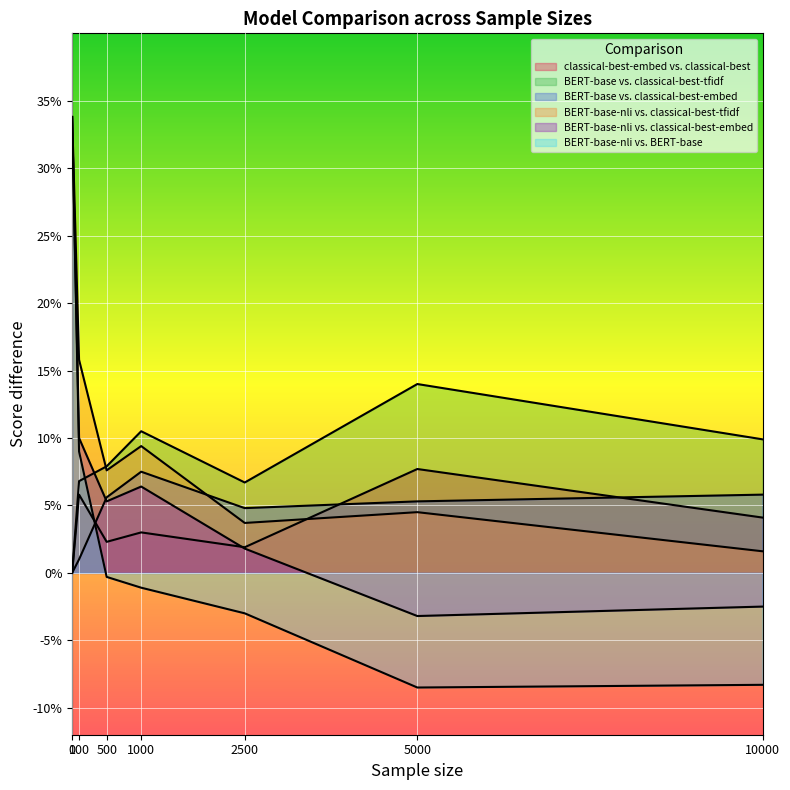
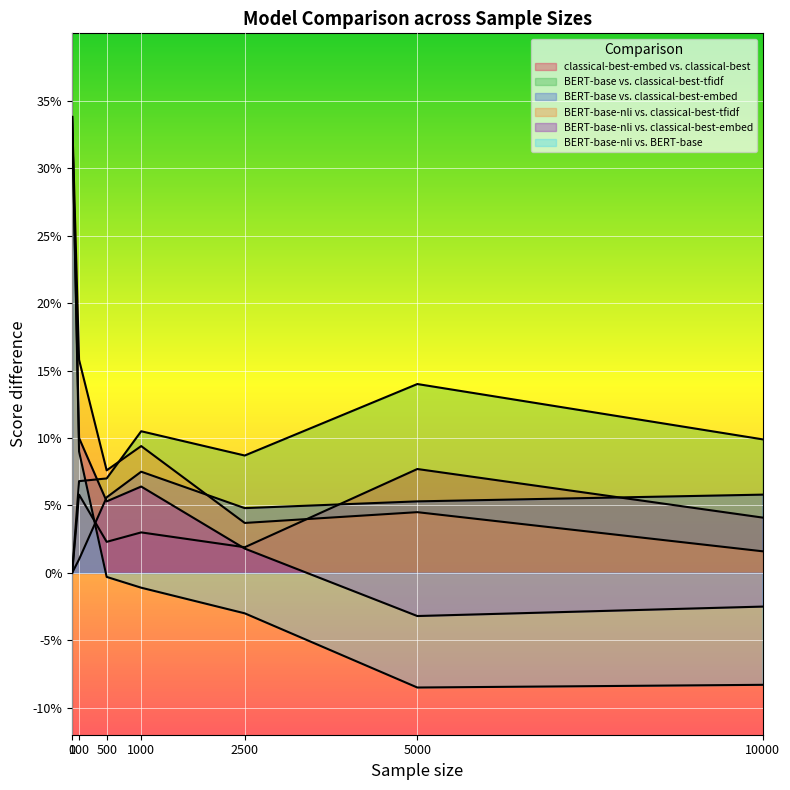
  {
    "BERT-base vs. classical-best-tfidf": {
-     "500": "7.9%",
+     "500": "7.0%",
      "1000": "10.5%",
-     "2500": "6.7%",
+     "2500": "8.7%",
      "5000": "14.0%",
      "10000": "9.9%"
    }
  }
